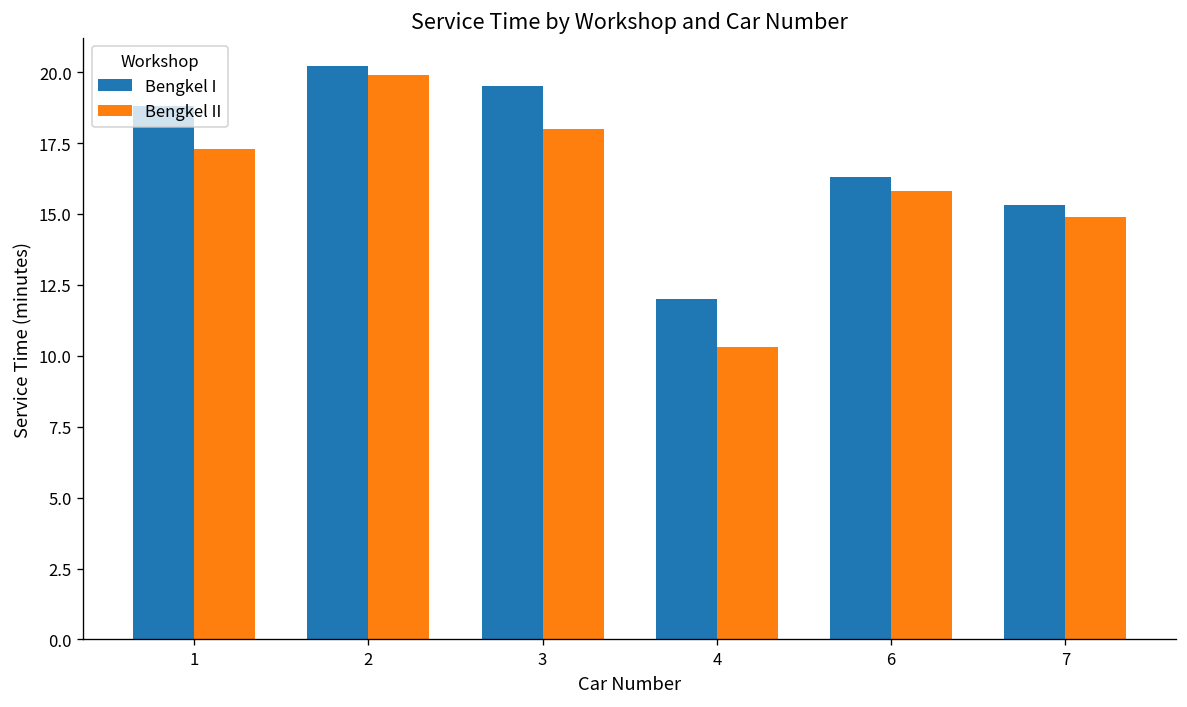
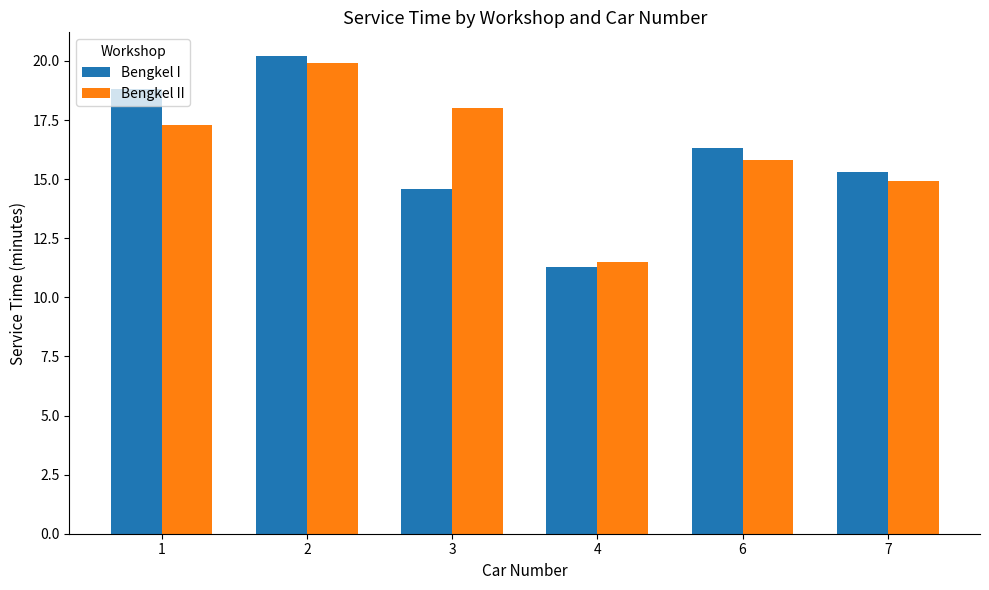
  {
    "Bengkel I": {
      "2": 20.2,
-     "3": 19.5,
-     "4": 12.0,
+     "3": 14.6,
+     "4": 11.3,
      "6": 16.3,
      "7": 15.3
    },
    "Bengkel II": {
      "1": 17.3,
      "2": 19.9,
      "3": 18.0,
-     "4": 10.3,
+     "4": 11.5,
      "6": 15.8,
      "7": 14.9
    }
  }
